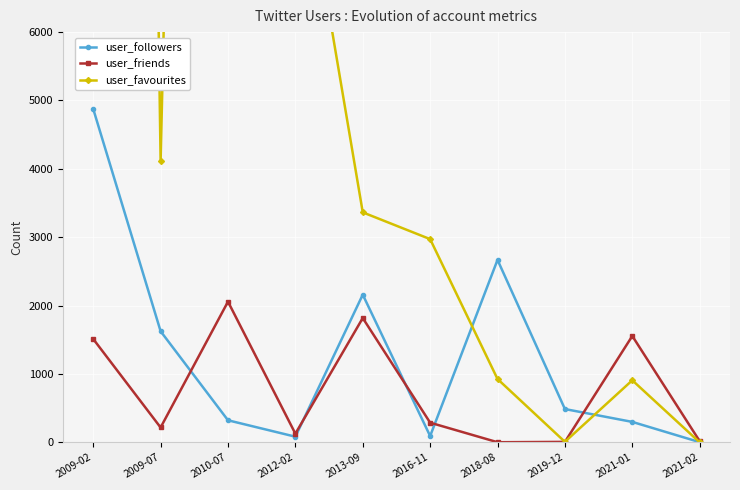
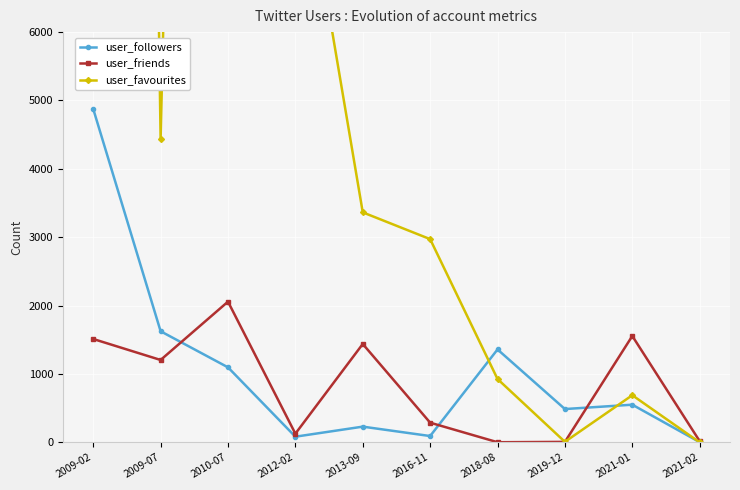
  {
    "user_followers": {
      "2009-02": 4900,
      "2009-07": 1600,
-     "2010-07": 300,
+     "2010-07": 1100,
      "2012-02": 100,
-     "2013-09": 2200,
+     "2013-09": 200,
      "2016-11": 100,
-     "2018-08": 2700,
+     "2018-08": 1400,
      "2019-12": 500,
-     "2021-01": 300
+     "2021-01": 600
    },
    "user_friends": {
      "2009-02": 1500,
-     "2009-07": 200,
+     "2009-07": 1200,
      "2010-07": 2100,
      "2012-02": 100,
-     "2013-09": 1800,
+     "2013-09": 1400,
      "2016-11": 300,
      "2018-08": 0,
      "2021-01": 1600
    },
    "user_favourites": {
-     "2009-07": 4100,
+     "2009-07": 4400,
      "2013-09": 3400,
      "2016-11": 3000,
      "2018-08": 900,
-     "2021-01": 900
+     "2021-01": 700
    }
  }
